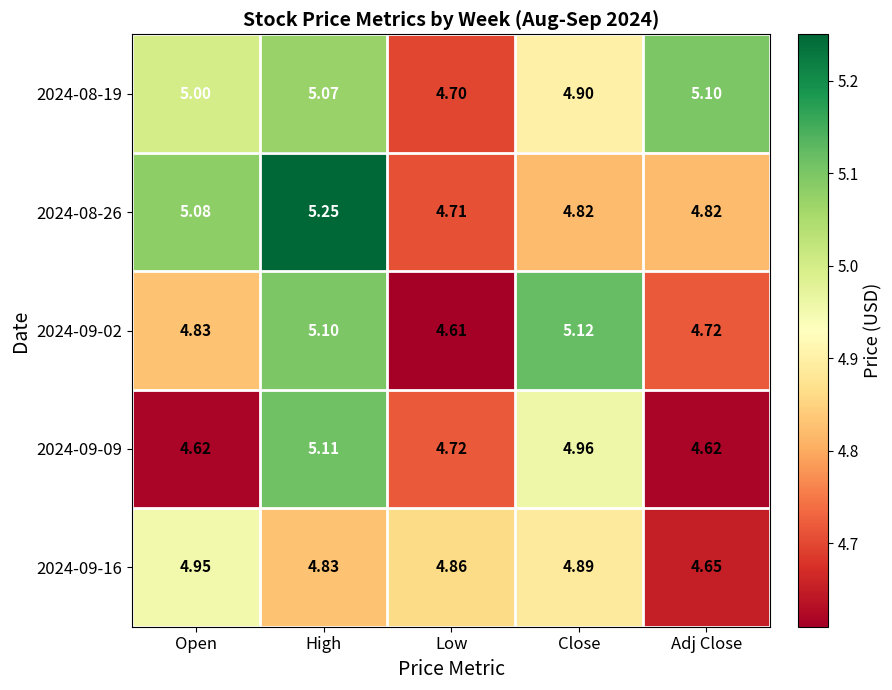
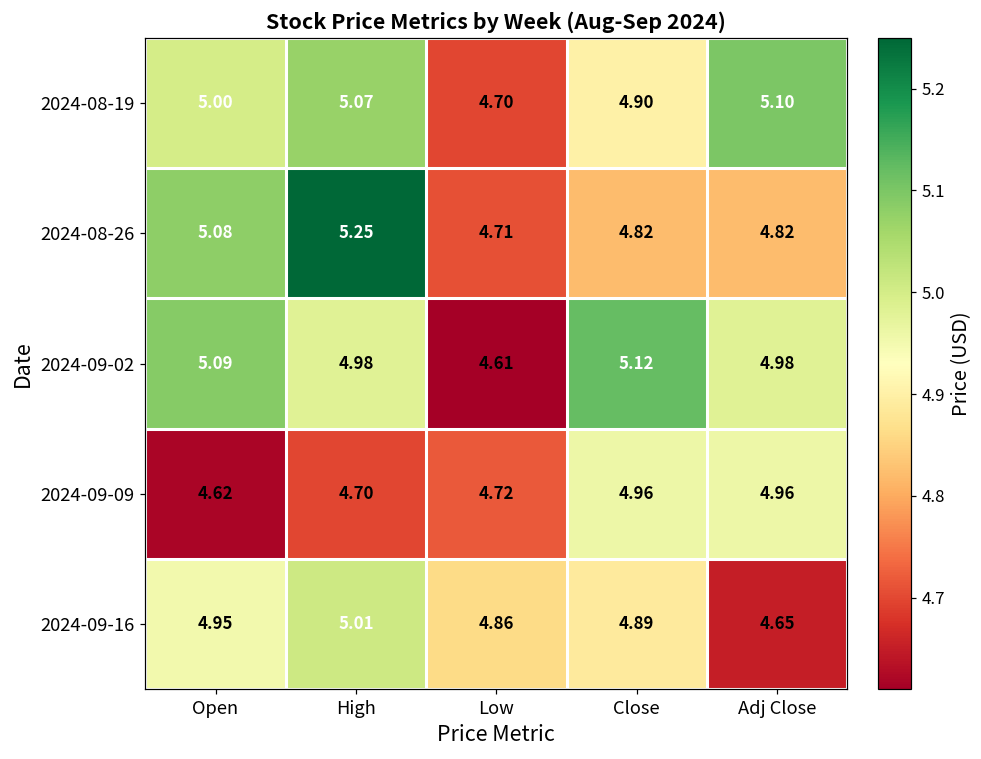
  {
    "2024-08-19": {
      "Open": 5.00,
      "High": 5.07,
      "Low": 4.70,
      "Close": 4.90,
      "Adj Close": 5.10
    },
    "2024-08-26": {
      "Open": 5.08,
      "High": 5.25,
      "Low": 4.71,
      "Close": 4.82,
      "Adj Close": 4.82
    },
    "2024-09-02": {
-     "Open": 4.83,
-     "High": 5.10,
+     "Open": 5.09,
+     "High": 4.98,
      "Low": 4.61,
      "Close": 5.12,
-     "Adj Close": 4.72
+     "Adj Close": 4.98
    },
    "2024-09-09": {
      "Open": 4.62,
-     "High": 5.11,
+     "High": 4.70,
      "Low": 4.72,
      "Close": 4.96,
-     "Adj Close": 4.62
+     "Adj Close": 4.96
    },
    "2024-09-16": {
      "Open": 4.95,
-     "High": 4.83,
+     "High": 5.01,
      "Low": 4.86,
      "Close": 4.89,
      "Adj Close": 4.65
    }
  }
